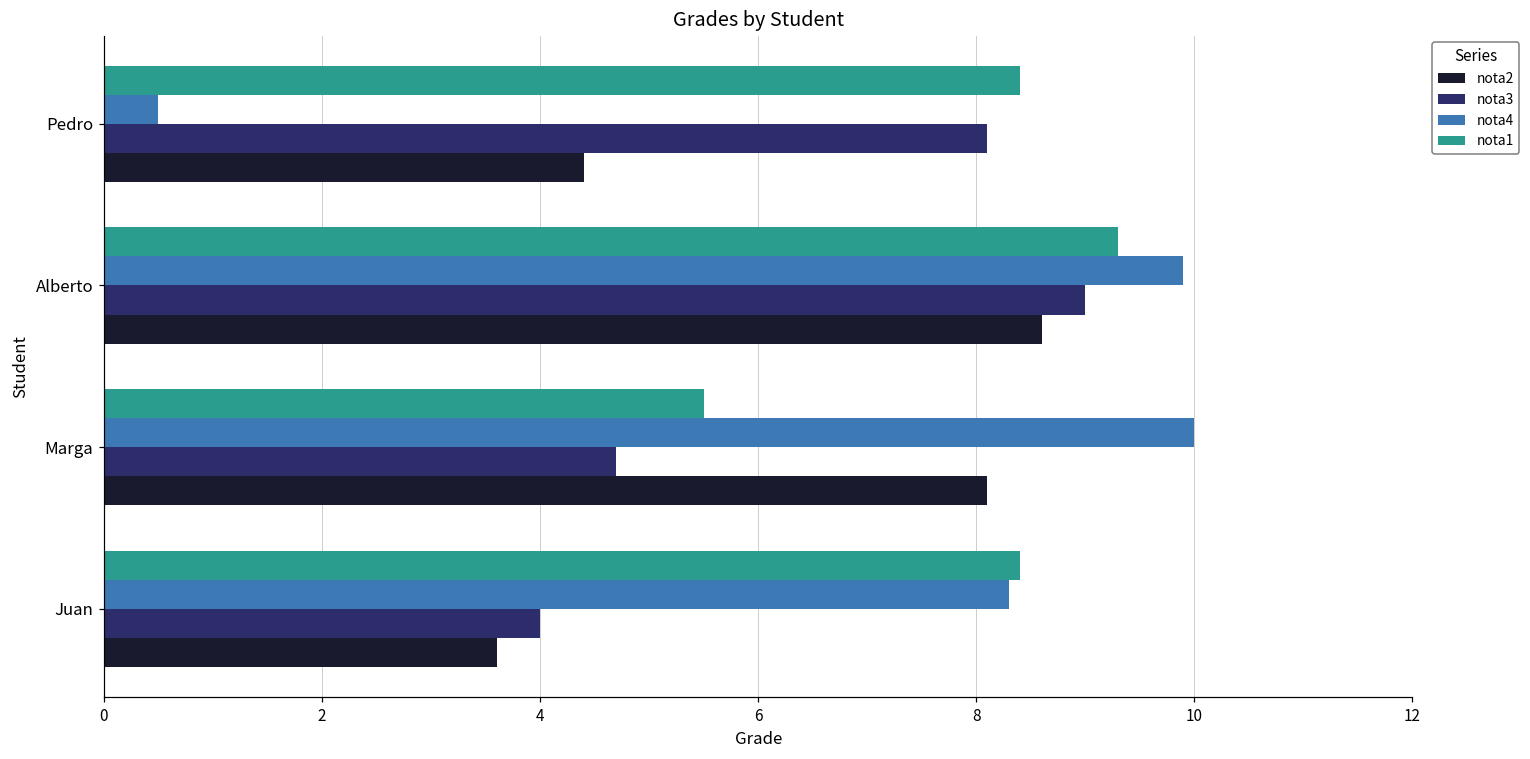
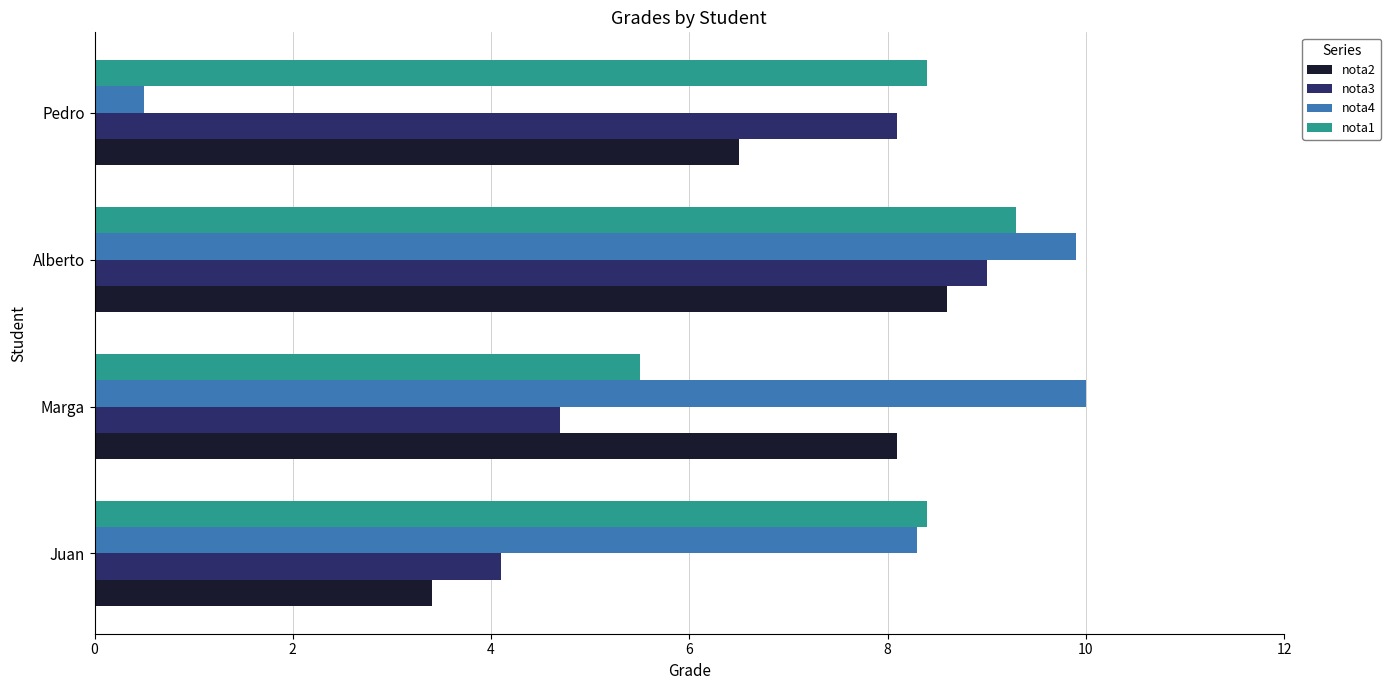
  {
    "nota2": {
-     "Pedro": 4.4,
+     "Pedro": 6.5,
      "Alberto": 8.6,
      "Marga": 8.1,
-     "Juan": 3.6
+     "Juan": 3.4
    },
    "nota3": {
      "Pedro": 8.1,
      "Alberto": 9.0,
      "Marga": 4.7,
-     "Juan": 4.0
+     "Juan": 4.1
    }
  }
